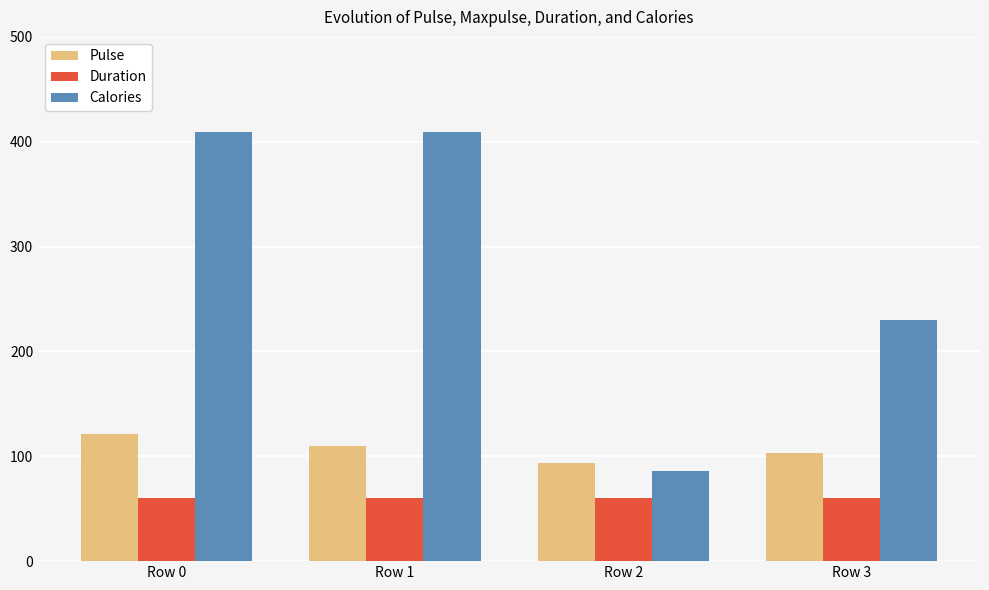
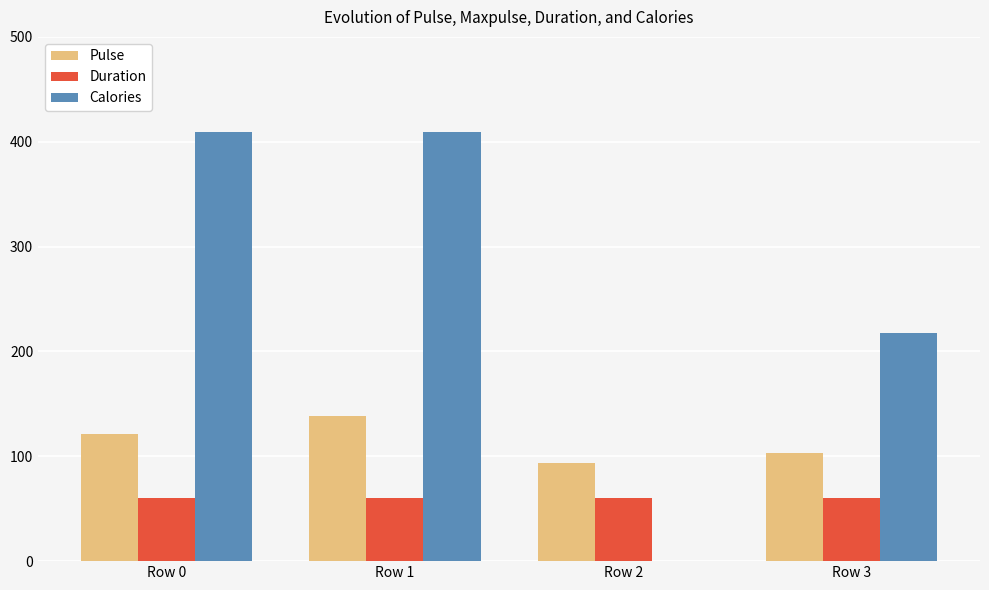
  {
    "Pulse": {
      "Row 0": 121,
-     "Row 1": 110,
+     "Row 1": 138,
      "Row 2": 94,
      "Row 3": 103
    },
    "Duration": {
      "Row 0": 60,
      "Row 1": 60,
      "Row 2": 60,
      "Row 3": 60
    },
    "Calories": {
      "Row 0": 409,
      "Row 1": 409,
-     "Row 2": 86,
-     "Row 3": 230
+     "Row 2": 0,
+     "Row 3": 217
    }
  }
